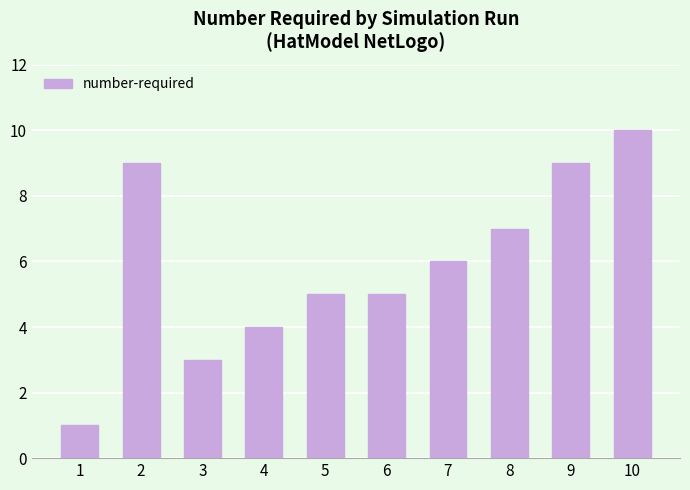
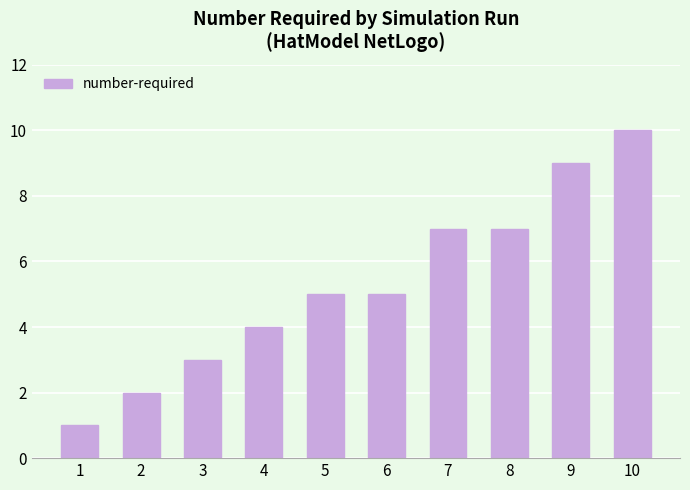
  {
    "1": 1,
-   "2": 9,
+   "2": 2,
    "3": 3,
    "4": 4,
    "5": 5,
    "6": 5,
-   "7": 6,
+   "7": 7,
    "8": 7,
    "9": 9,
    "10": 10
  }
